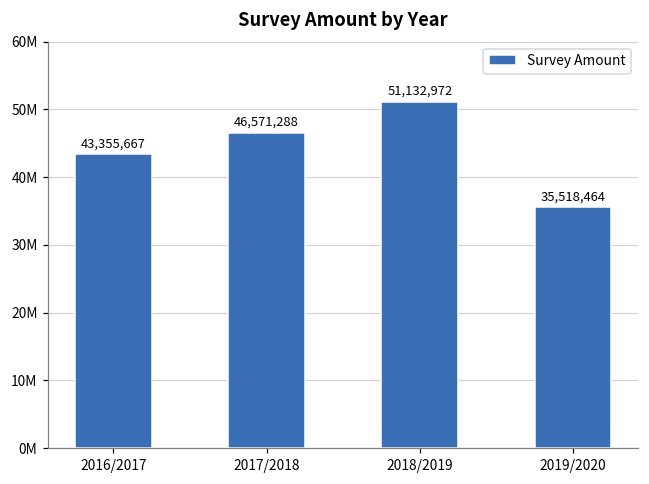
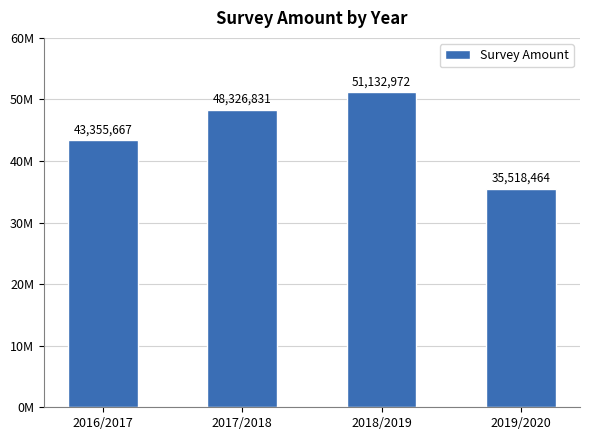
  {
    "2016/2017": "43,355,667",
-   "2017/2018": "46,571,288",
+   "2017/2018": "48,326,831",
    "2018/2019": "51,132,972",
    "2019/2020": "35,518,464"
  }
